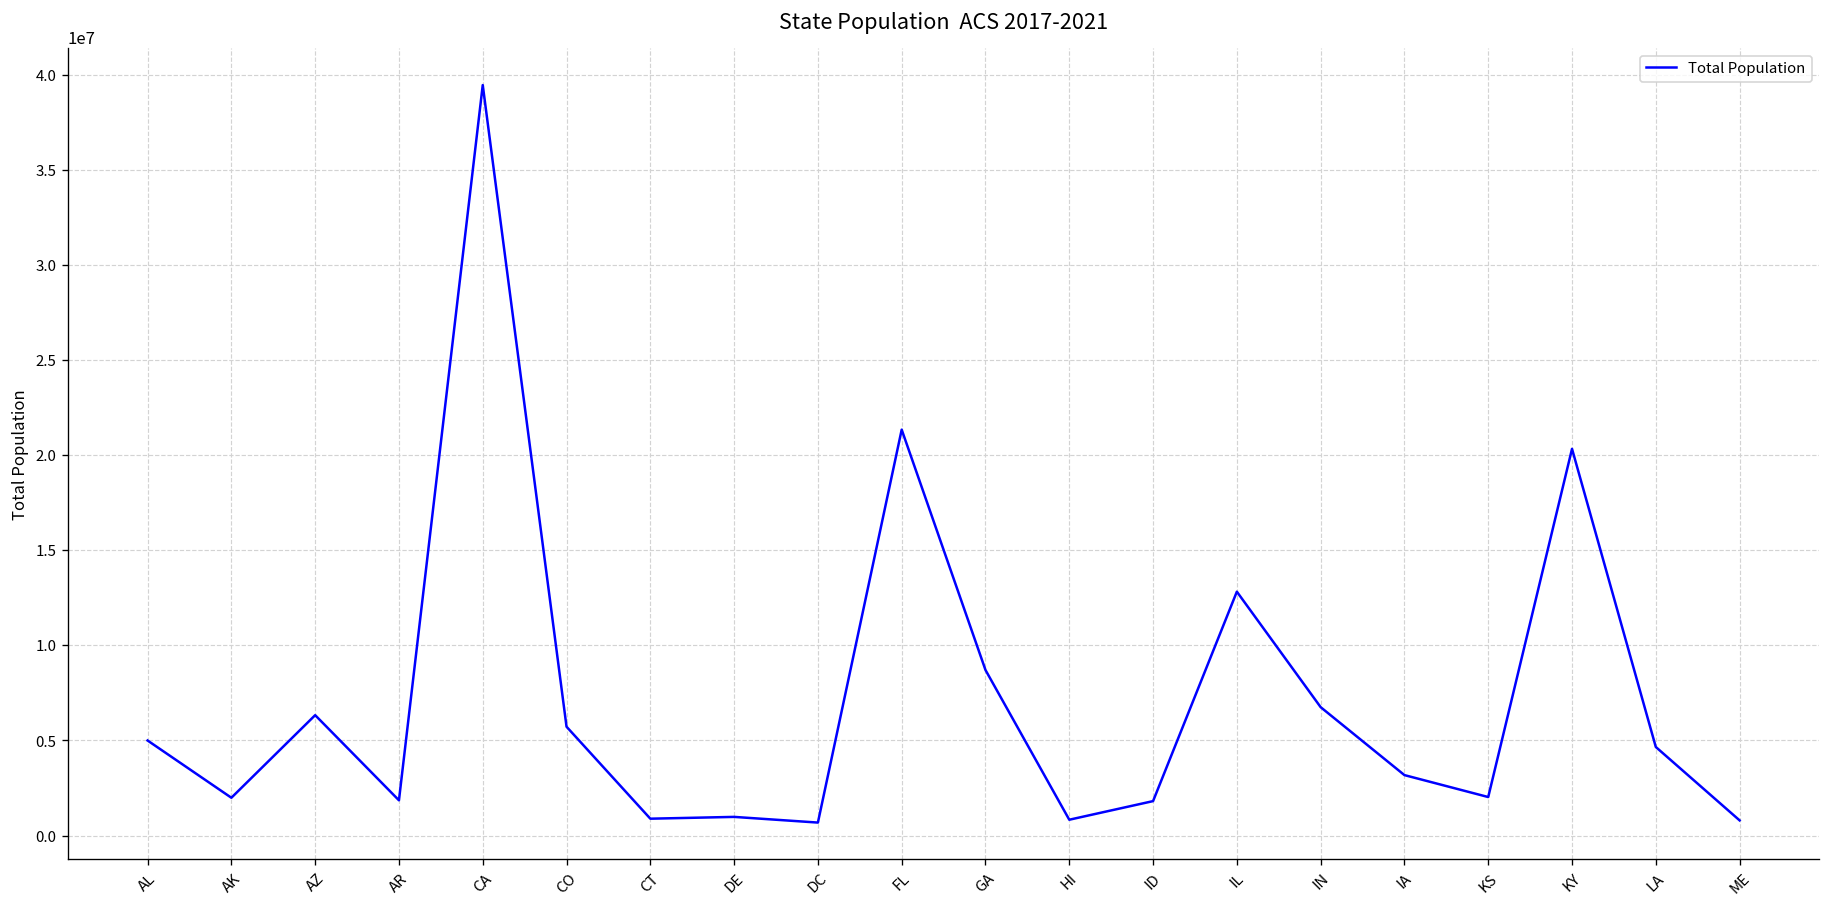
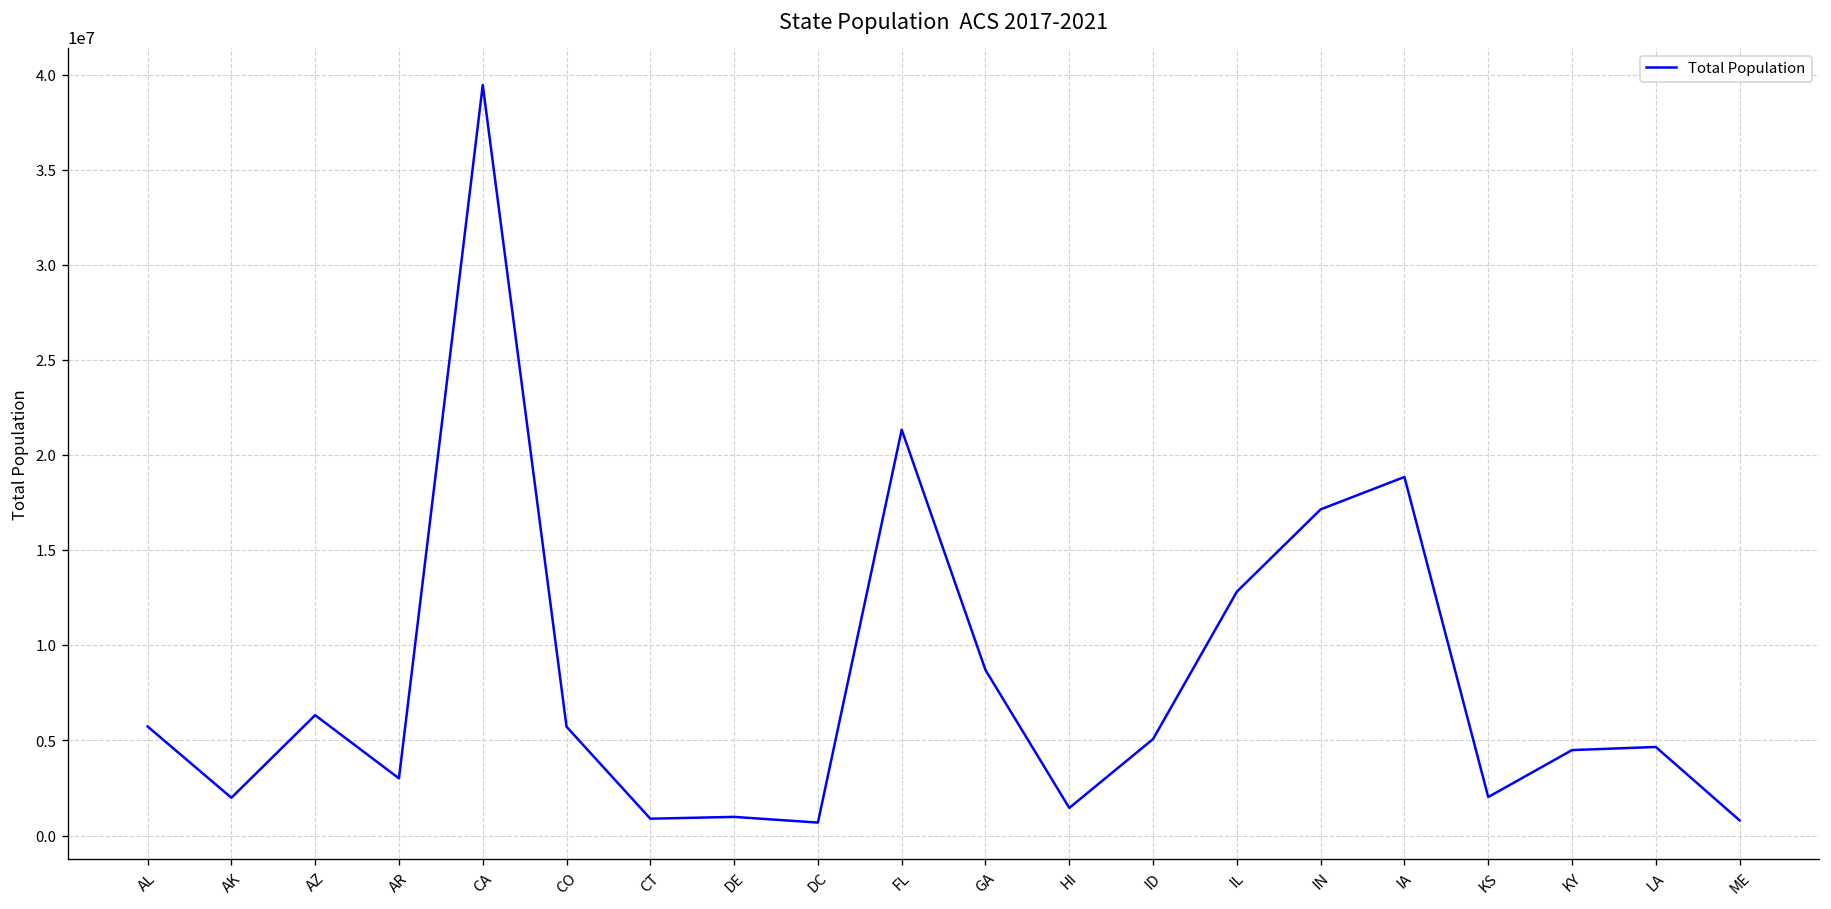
  {
-   "AL": 5000000,
+   "AL": 5700000,
    "AK": 2000000,
    "AZ": 6300000,
-   "AR": 1900000,
+   "AR": 3000000,
    "CA": 39500000,
    "CO": 5700000,
    "CT": 900000,
    "DE": 1000000,
    "DC": 700000,
    "FL": 21300000,
    "GA": 8700000,
-   "HI": 800000,
-   "ID": 1800000,
+   "HI": 1500000,
+   "ID": 5100000,
    "IL": 12800000,
-   "IN": 6800000,
-   "IA": 3200000,
+   "IN": 17100000,
+   "IA": 18900000,
    "KS": 2000000,
-   "KY": 20300000,
+   "KY": 4500000,
    "LA": 4700000,
    "ME": 800000
  }
